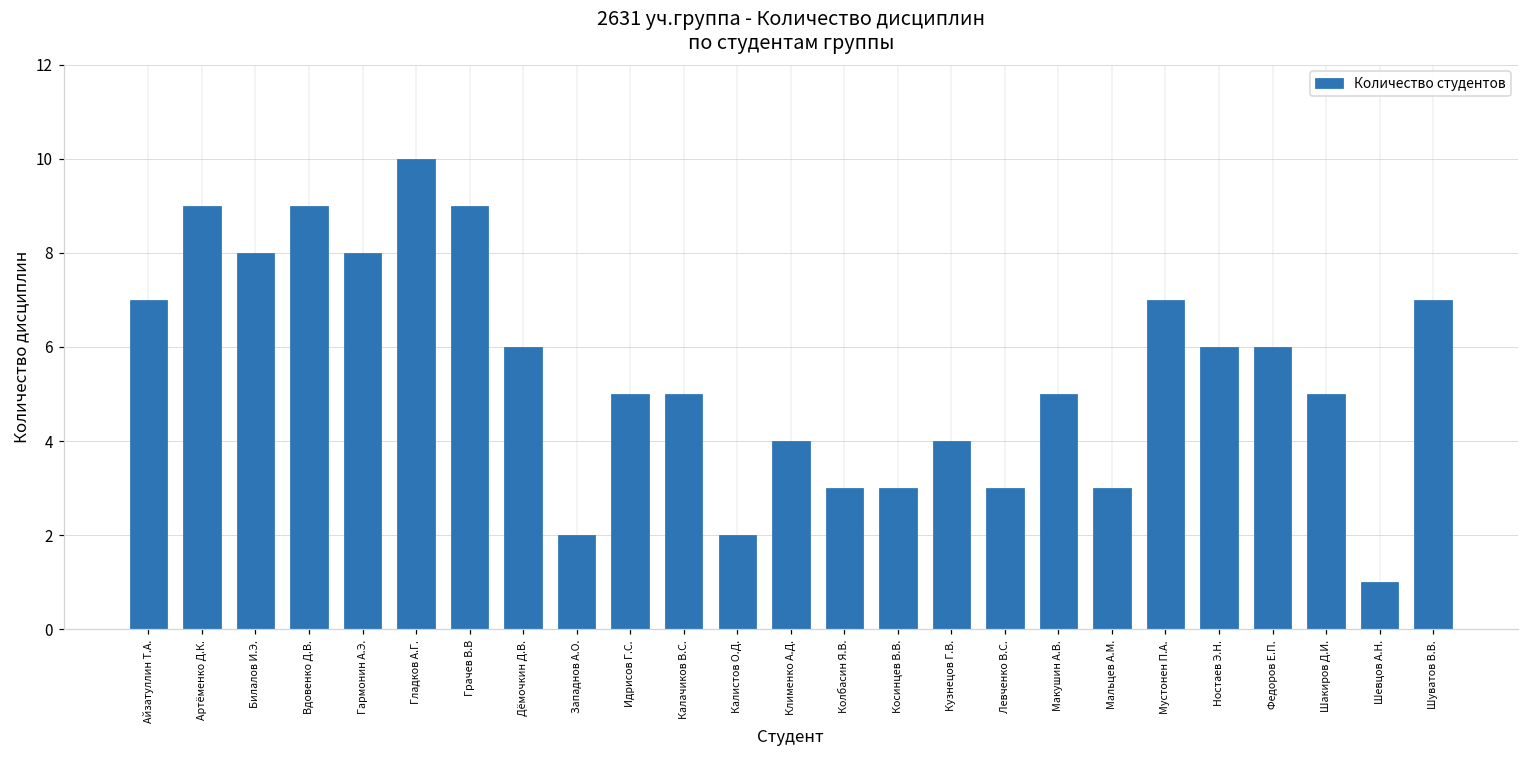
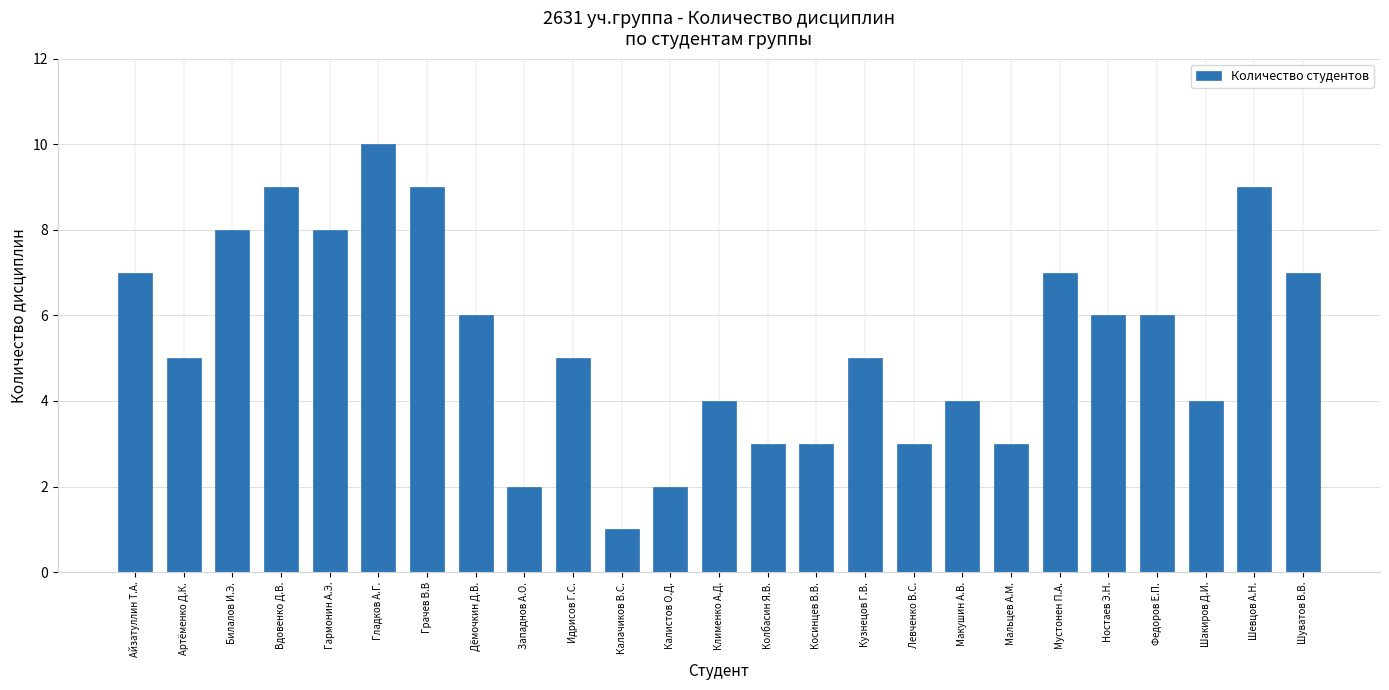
  {
    "Айзатуллин Т.А.": 7,
-   "Артёменко Д.К.": 9,
+   "Артёменко Д.К.": 5,
    "Билалов И.Э.": 8,
    "Вдовенко Д.В.": 9,
    "Гармонин А.Э.": 8,
    "Гладков А.Г.": 10,
    "Грачев В.В": 9,
    "Дёмочкин Д.В.": 6,
    "Западнов А.О.": 2,
    "Идрисов Г.С.": 5,
-   "Калачиков В.С.": 5,
+   "Калачиков В.С.": 1,
    "Калистов О.Д.": 2,
    "Клименко А.Д.": 4,
    "Колбасин Я.В.": 3,
    "Косинцев В.В.": 3,
-   "Кузнецов Г.В.": 4,
+   "Кузнецов Г.В.": 5,
    "Левченко В.С.": 3,
-   "Макушин А.В.": 5,
+   "Макушин А.В.": 4,
    "Мальцев А.М.": 3,
    "Мустонен П.А.": 7,
    "Ностаев Э.Н.": 6,
    "Федоров Е.П.": 6,
-   "Шакиров Д.И.": 5,
-   "Шевцов А.Н.": 1,
+   "Шакиров Д.И.": 4,
+   "Шевцов А.Н.": 9,
    "Шуватов В.В.": 7
  }
